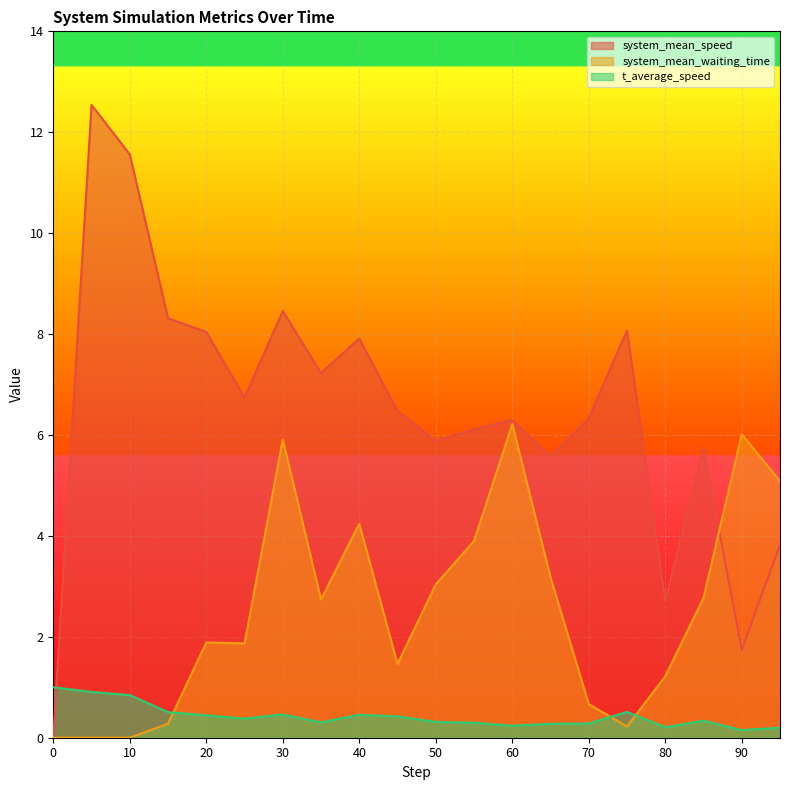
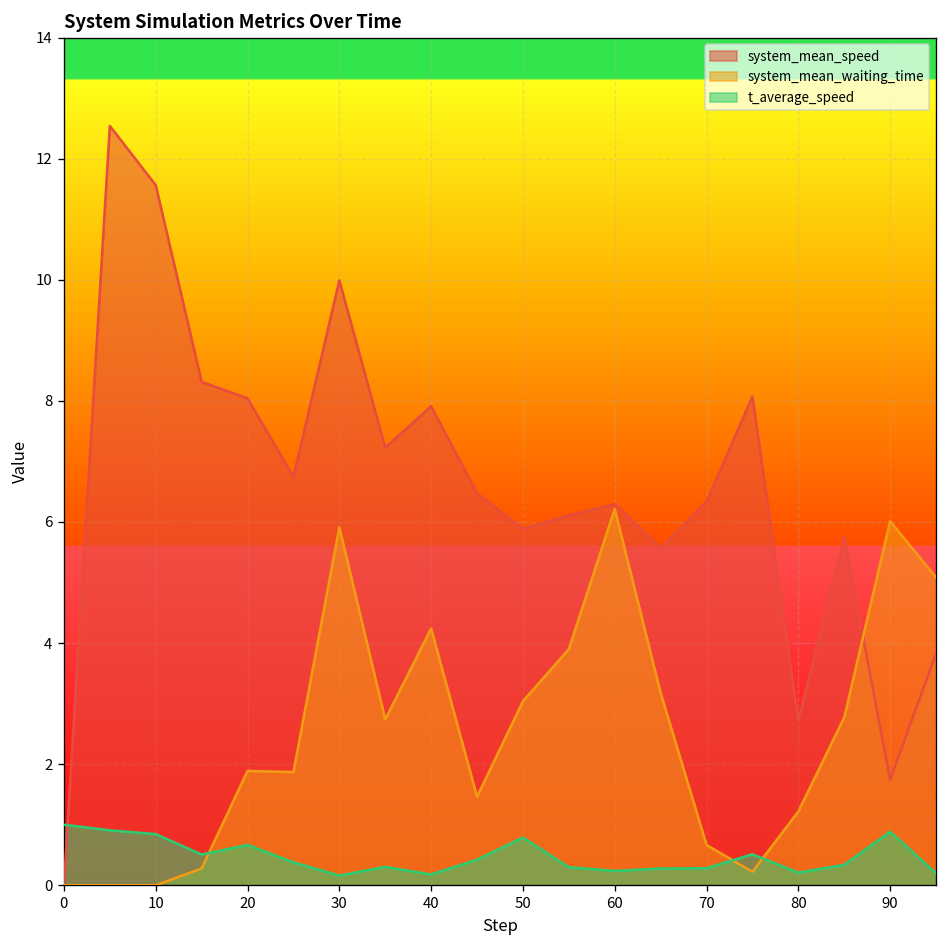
  {
    "system_mean_speed": {
      "10": 11.6,
      "20": 8.0,
-     "30": 8.5,
+     "30": 10.0,
      "40": 7.9,
      "50": 5.9,
      "60": 6.3,
      "70": 6.3,
      "80": 2.7,
      "90": 1.7
    },
    "system_mean_waiting_time": {
      "10": 0.0,
      "20": 1.9,
      "30": 5.9,
      "40": 4.2,
      "50": 3.0,
      "60": 6.2,
      "70": 0.7,
      "80": 1.2,
      "90": 6.0
    },
    "t_average_speed": {
      "0": 1.0,
      "10": 0.8,
-     "20": 0.4,
-     "30": 0.5,
-     "40": 0.5,
-     "50": 0.3,
+     "20": 0.7,
+     "30": 0.2,
+     "40": 0.2,
+     "50": 0.8,
      "60": 0.2,
      "70": 0.3,
      "80": 0.2,
-     "90": 0.2
+     "90": 0.9
    }
  }
